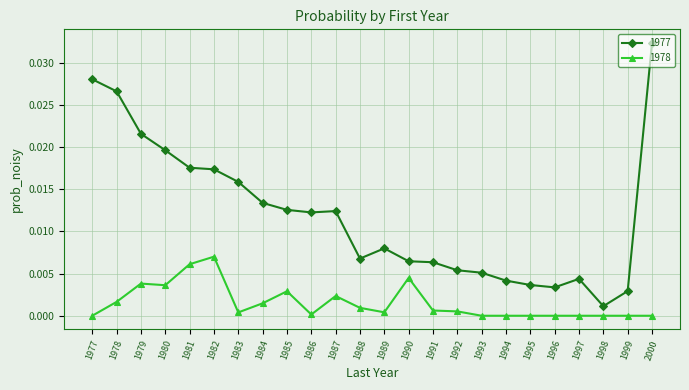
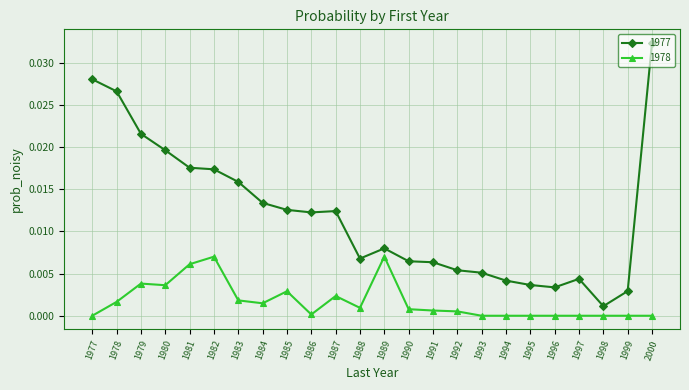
  {
    "1977": {
      "1977": 0.028,
      "1978": 0.027,
      "1979": 0.022,
      "1980": 0.020,
      "1981": 0.018,
      "1982": 0.017,
      "1983": 0.016,
      "1984": 0.013,
      "1985": 0.013,
      "1986": 0.012,
      "1987": 0.012,
      "1988": 0.007,
      "1989": 0.008,
      "1990": 0.006,
      "1991": 0.006,
      "1992": 0.005,
      "1993": 0.005,
      "1994": 0.004,
      "1995": 0.004,
      "1996": 0.003,
      "1997": 0.004,
      "1998": 0.001,
      "1999": 0.003
    },
    "1978": {
      "1977": 0.000,
      "1978": 0.002,
      "1979": 0.004,
      "1980": 0.004,
      "1981": 0.006,
      "1982": 0.007,
-     "1983": 0.000,
+     "1983": 0.002,
      "1984": 0.001,
      "1985": 0.003,
      "1986": 0.000,
      "1987": 0.002,
      "1988": 0.001,
-     "1989": 0.000,
-     "1990": 0.004,
+     "1989": 0.007,
+     "1990": 0.001,
      "1991": 0.001,
      "1992": 0.001,
      "1993": 0.000,
      "1994": 0.000,
      "1995": 0.000,
      "1996": 0.000,
      "1997": 0.000,
      "1998": 0.000,
      "1999": 0.000,
      "2000": 0.000
    }
  }
